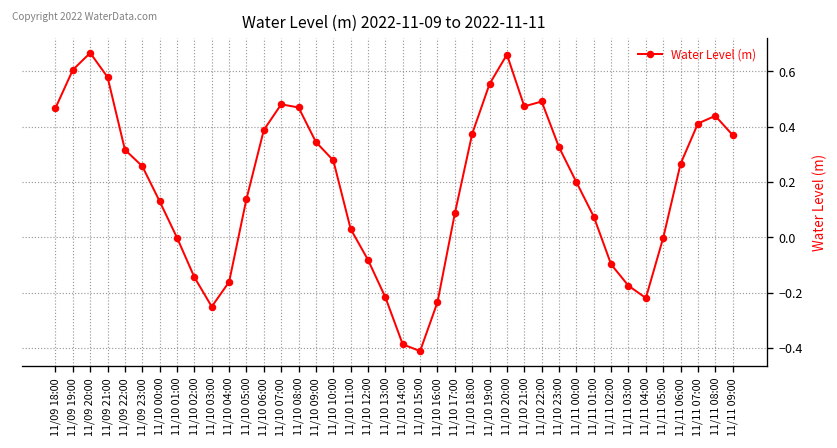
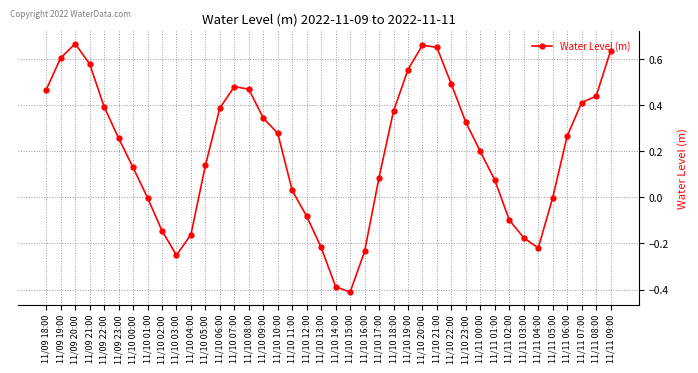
  {
    "11/09 18:00": 0.47,
    "11/09 19:00": 0.61,
    "11/09 20:00": 0.67,
    "11/09 21:00": 0.58,
-   "11/09 22:00": 0.32,
+   "11/09 22:00": 0.39,
    "11/09 23:00": 0.26,
    "11/10 00:00": 0.13,
    "11/10 01:00": 0.00,
    "11/10 02:00": -0.14,
    "11/10 03:00": -0.25,
    "11/10 04:00": -0.16,
    "11/10 05:00": 0.14,
    "11/10 06:00": 0.39,
    "11/10 07:00": 0.48,
    "11/10 08:00": 0.47,
    "11/10 09:00": 0.34,
    "11/10 10:00": 0.28,
    "11/10 11:00": 0.03,
    "11/10 12:00": -0.08,
    "11/10 13:00": -0.22,
    "11/10 14:00": -0.39,
    "11/10 15:00": -0.41,
    "11/10 16:00": -0.23,
    "11/10 17:00": 0.09,
    "11/10 18:00": 0.37,
    "11/10 19:00": 0.55,
    "11/10 20:00": 0.66,
-   "11/10 21:00": 0.47,
+   "11/10 21:00": 0.65,
    "11/10 22:00": 0.49,
    "11/10 23:00": 0.33,
    "11/11 00:00": 0.20,
    "11/11 01:00": 0.07,
    "11/11 02:00": -0.10,
    "11/11 03:00": -0.18,
    "11/11 04:00": -0.22,
    "11/11 05:00": 0.00,
    "11/11 06:00": 0.27,
    "11/11 07:00": 0.41,
    "11/11 08:00": 0.44,
-   "11/11 09:00": 0.37
+   "11/11 09:00": 0.64
  }
